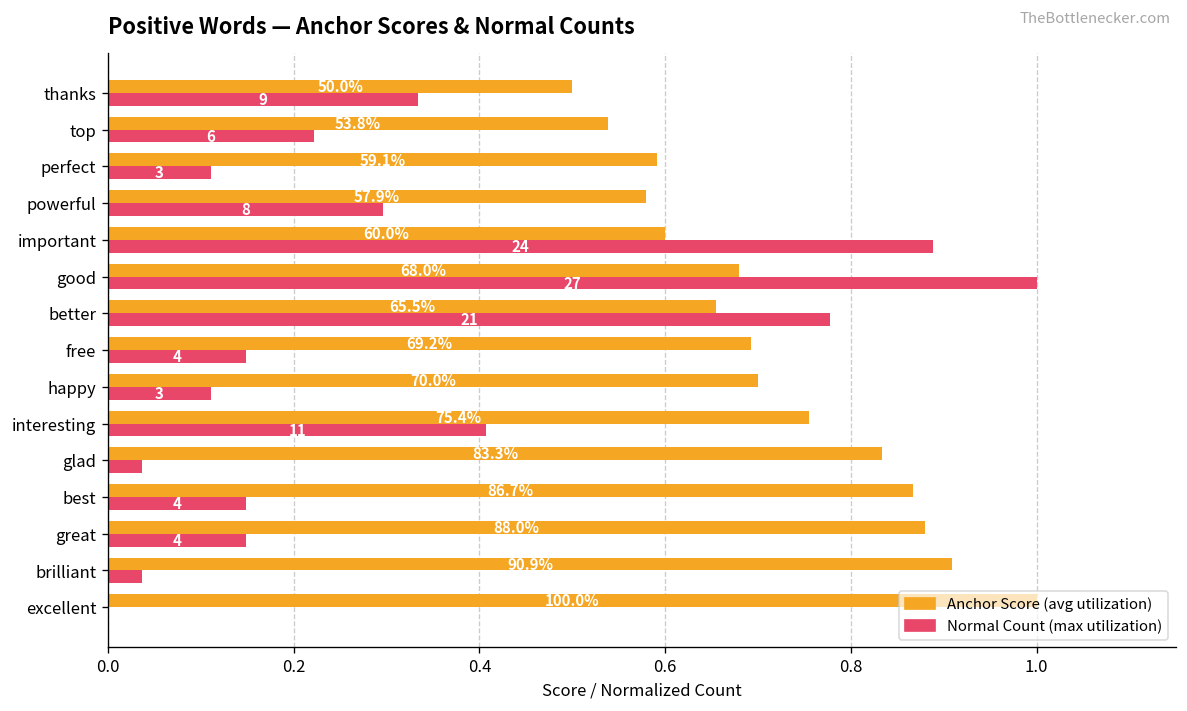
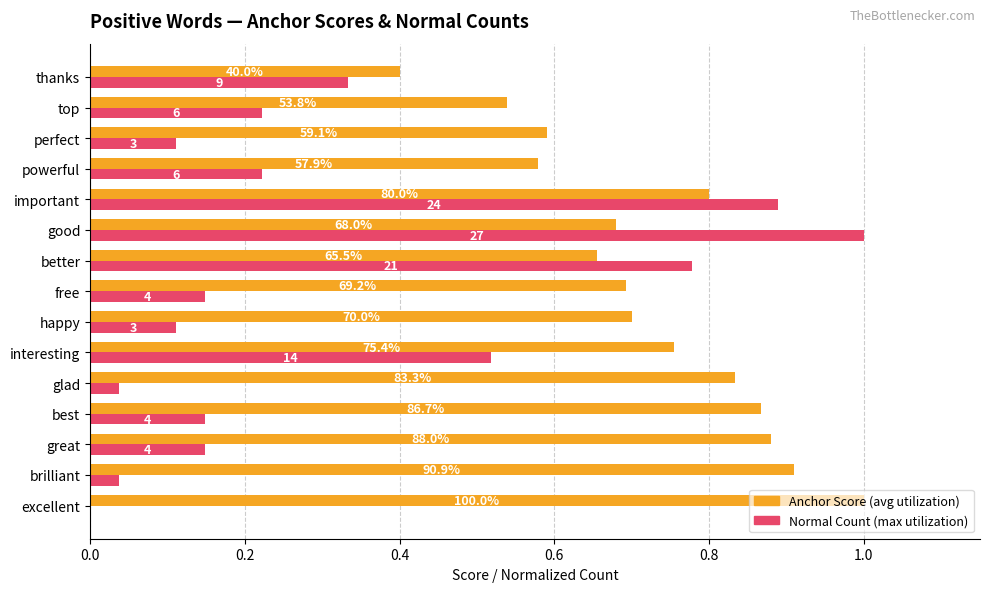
  {
    "Anchor Score (avg utilization)": {
-     "thanks": "50.0%",
+     "thanks": "40.0%",
      "top": "53.8%",
      "perfect": "59.1%",
      "powerful": "57.9%",
-     "important": "60.0%",
+     "important": "80.0%",
      "good": "68.0%",
      "better": "65.5%",
      "free": "69.2%",
      "happy": "70.0%",
      "interesting": "75.4%",
      "glad": "83.3%",
      "best": "86.7%",
      "great": "88.0%",
      "brilliant": "90.9%"
    },
    "Normal Count (max utilization)": {
-     "powerful": "8",
-     "interesting": "11"
+     "powerful": "6",
+     "interesting": "14"
    }
  }
